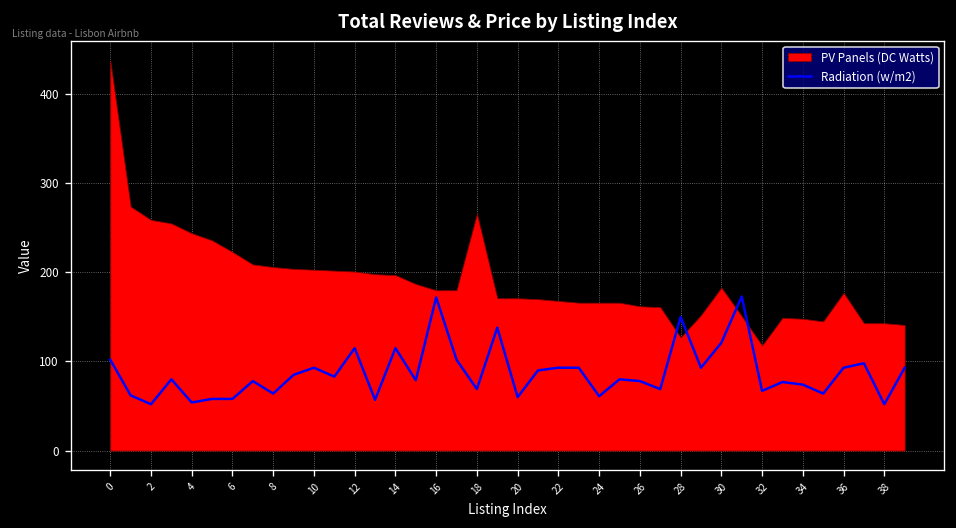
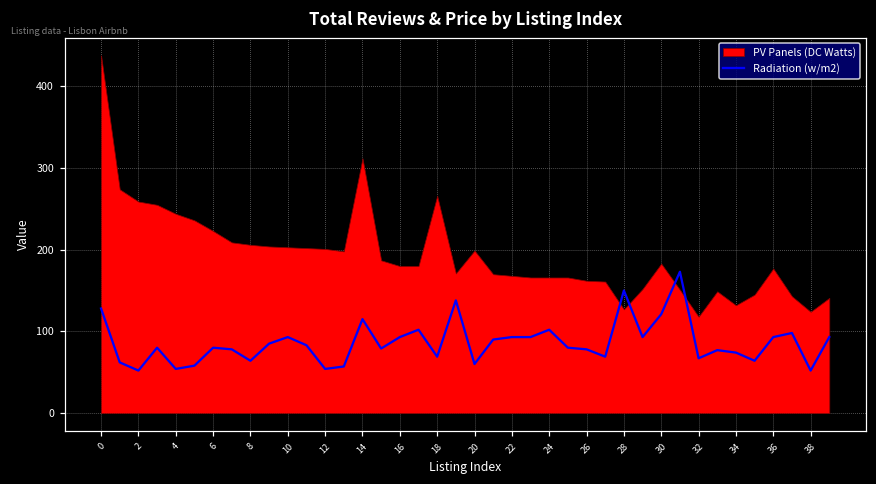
  {
    "Radiation (w/m2)": {
-     "0": 100,
+     "0": 130,
      "2": 50,
      "4": 50,
-     "6": 60,
+     "6": 80,
      "8": 60,
      "10": 90,
-     "12": 120,
+     "12": 50,
      "14": 120,
-     "16": 170,
+     "16": 90,
      "18": 70,
      "20": 60,
      "22": 90,
-     "24": 60,
+     "24": 100,
      "26": 80,
      "28": 150,
      "30": 120,
      "32": 70,
      "34": 70,
      "36": 90,
      "38": 50
    },
    "PV Panels (DC Watts)": {
      "0": 440,
      "2": 260,
      "4": 240,
      "6": 220,
      "8": 210,
      "10": 200,
      "12": 200,
-     "14": 200,
+     "14": 310,
      "16": 180,
      "18": 270,
-     "20": 170,
+     "20": 200,
      "22": 170,
      "24": 170,
      "26": 160,
      "28": 130,
      "30": 180,
      "32": 120,
-     "34": 150,
+     "34": 130,
      "36": 180,
-     "38": 140
+     "38": 120
    }
  }
